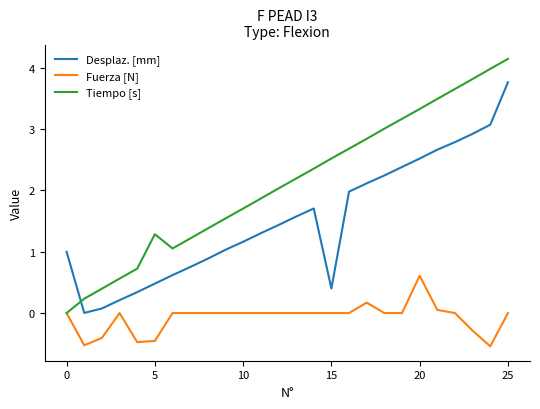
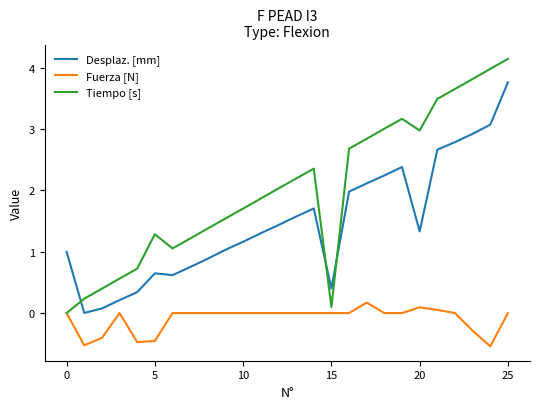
  {
    "Desplaz. [mm]": {
      "0": 1.0,
-     "5": 0.5,
+     "5": 0.6,
      "10": 1.2,
      "15": 0.4,
-     "20": 2.5,
+     "20": 1.3,
      "25": 3.8
    },
    "Fuerza [N]": {
      "5": -0.5,
      "10": 0.0,
      "15": 0.0,
-     "20": 0.6,
+     "20": 0.1,
      "25": 0.0
    },
    "Tiempo [s]": {
      "5": 1.3,
      "10": 1.7,
-     "15": 2.5,
-     "20": 3.3,
+     "15": 0.1,
+     "20": 3.0,
      "25": 4.1
    }
  }
